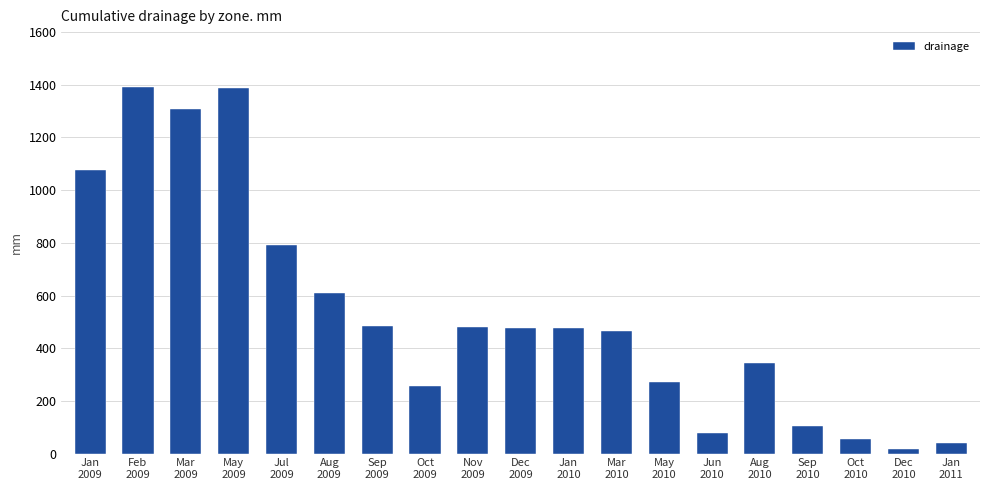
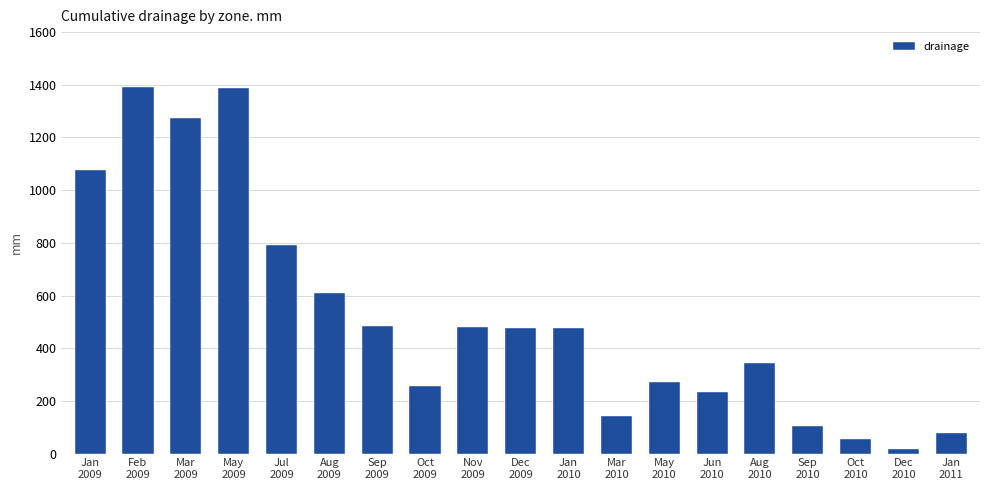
  {
    "Jan 2009": 1080,
    "Feb 2009": 1390,
-   "Mar 2009": 1310,
+   "Mar 2009": 1270,
    "May 2009": 1390,
    "Jul 2009": 790,
    "Aug 2009": 610,
    "Sep 2009": 490,
    "Oct 2009": 260,
    "Nov 2009": 480,
    "Dec 2009": 480,
    "Jan 2010": 480,
-   "Mar 2010": 470,
+   "Mar 2010": 140,
    "May 2010": 270,
-   "Jun 2010": 80,
+   "Jun 2010": 230,
    "Aug 2010": 340,
    "Sep 2010": 100,
    "Oct 2010": 50,
    "Dec 2010": 20,
-   "Jan 2011": 40
+   "Jan 2011": 80
  }
